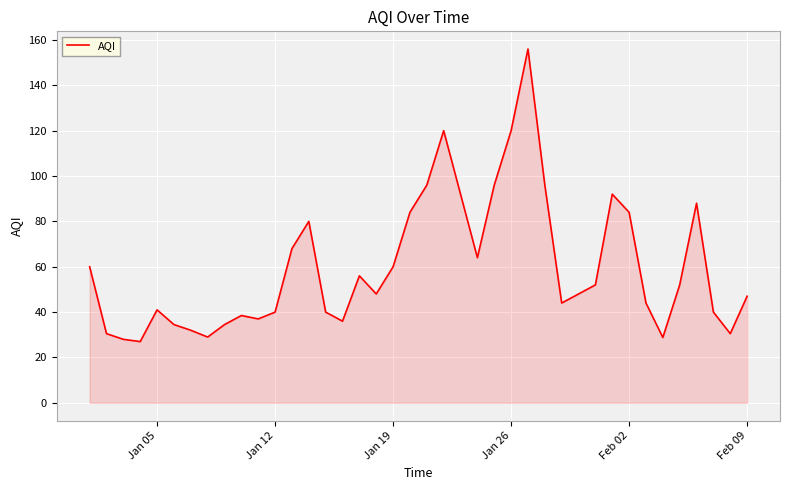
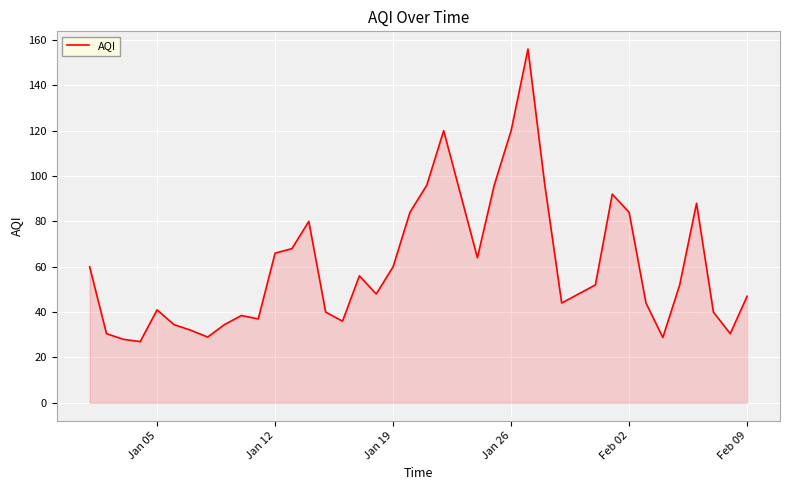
  {
    "Jan 05": 41,
-   "Jan 12": 40,
+   "Jan 12": 66,
    "Jan 19": 60,
    "Jan 26": 120,
    "Feb 02": 84,
    "Feb 09": 47
  }
